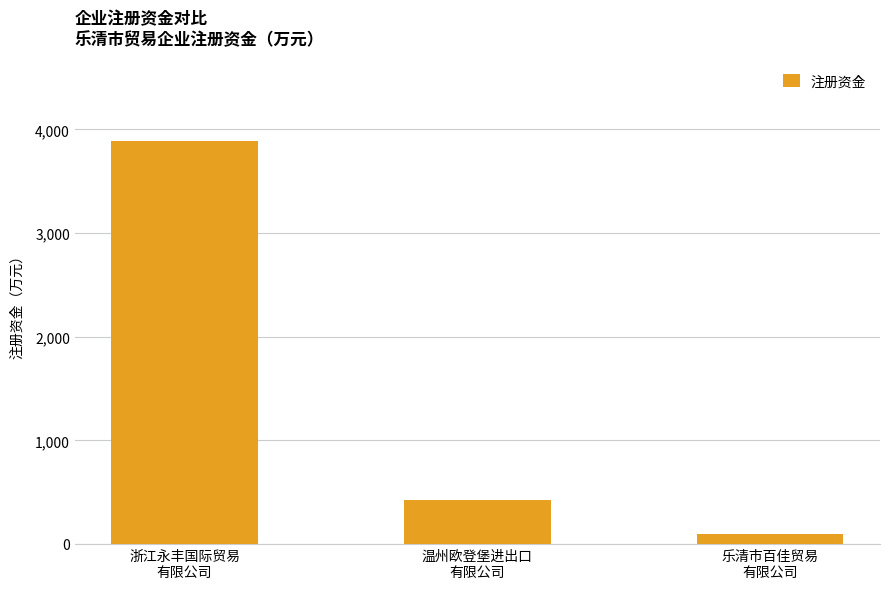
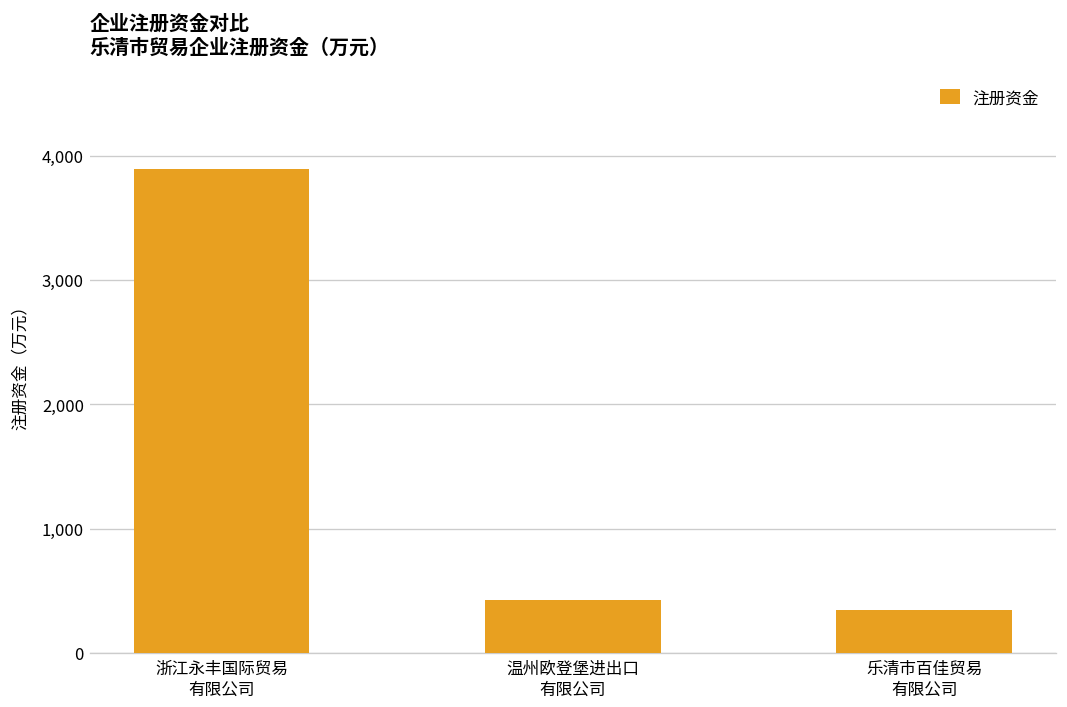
  {
    "浙江永丰国际贸易 有限公司": "3,890",
    "温州欧登堡进出口 有限公司": "430",
-   "乐清市百佳贸易 有限公司": "100"
+   "乐清市百佳贸易 有限公司": "340"
  }
